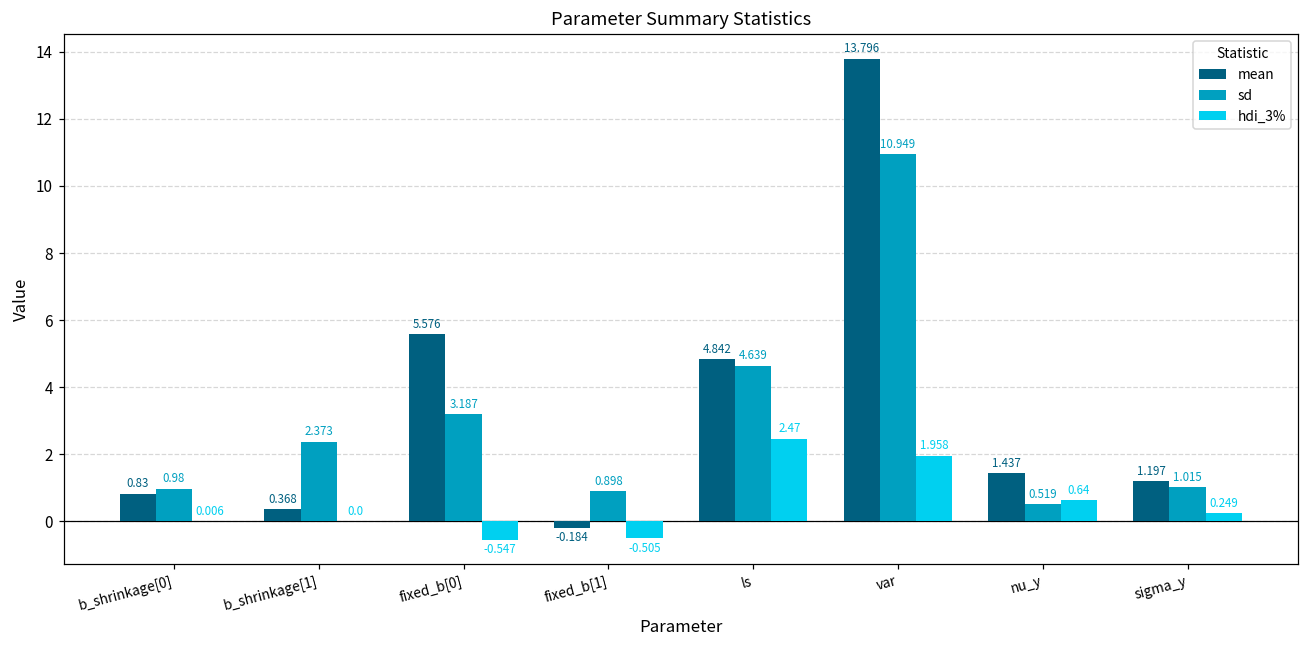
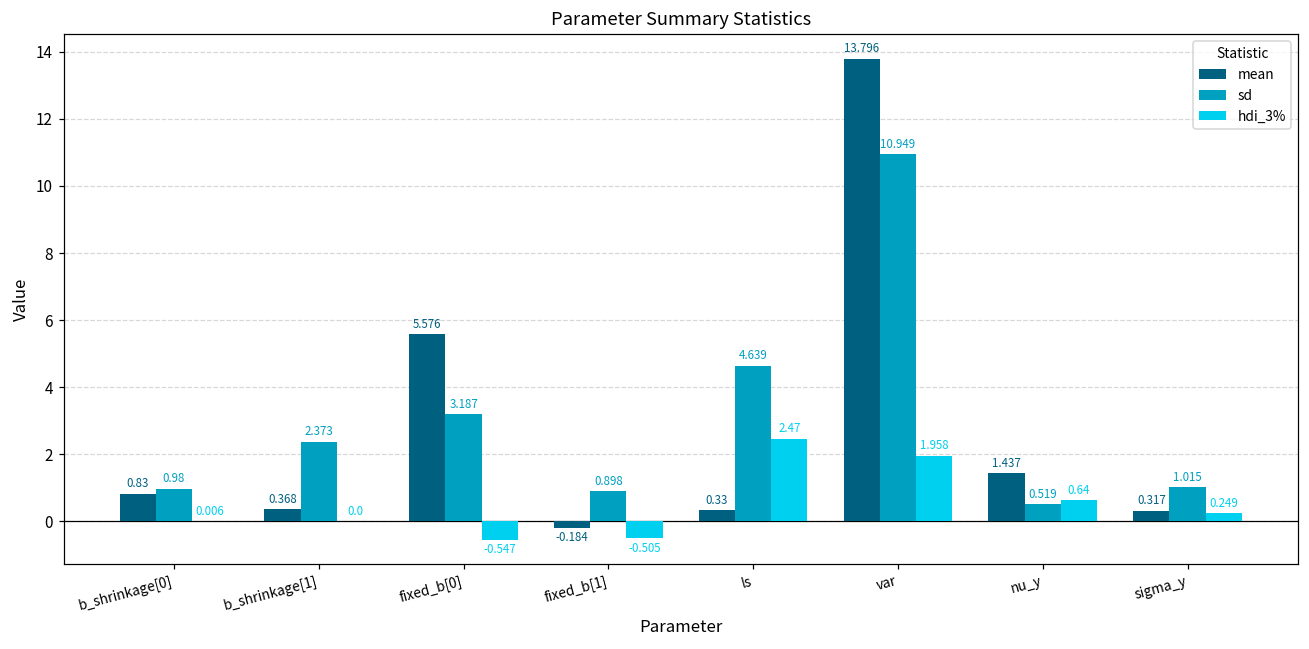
  {
    "mean": {
      "b_shrinkage[0]": 0.83,
      "b_shrinkage[1]": 0.368,
      "fixed_b[0]": 5.576,
      "fixed_b[1]": -0.184,
-     "ls": 4.842,
+     "ls": 0.33,
      "var": 13.796,
      "nu_y": 1.437,
-     "sigma_y": 1.197
+     "sigma_y": 0.317
    },
    "sd": {
      "b_shrinkage[0]": 0.98,
      "b_shrinkage[1]": 2.373,
      "fixed_b[0]": 3.187,
      "fixed_b[1]": 0.898,
      "ls": 4.639,
      "var": 10.949,
      "nu_y": 0.519,
      "sigma_y": 1.015
    },
    "hdi_3%": {
      "b_shrinkage[0]": 0.006,
      "b_shrinkage[1]": 0.0,
      "fixed_b[0]": -0.547,
      "fixed_b[1]": -0.505,
      "ls": 2.47,
      "var": 1.958,
      "nu_y": 0.64,
      "sigma_y": 0.249
    }
  }
